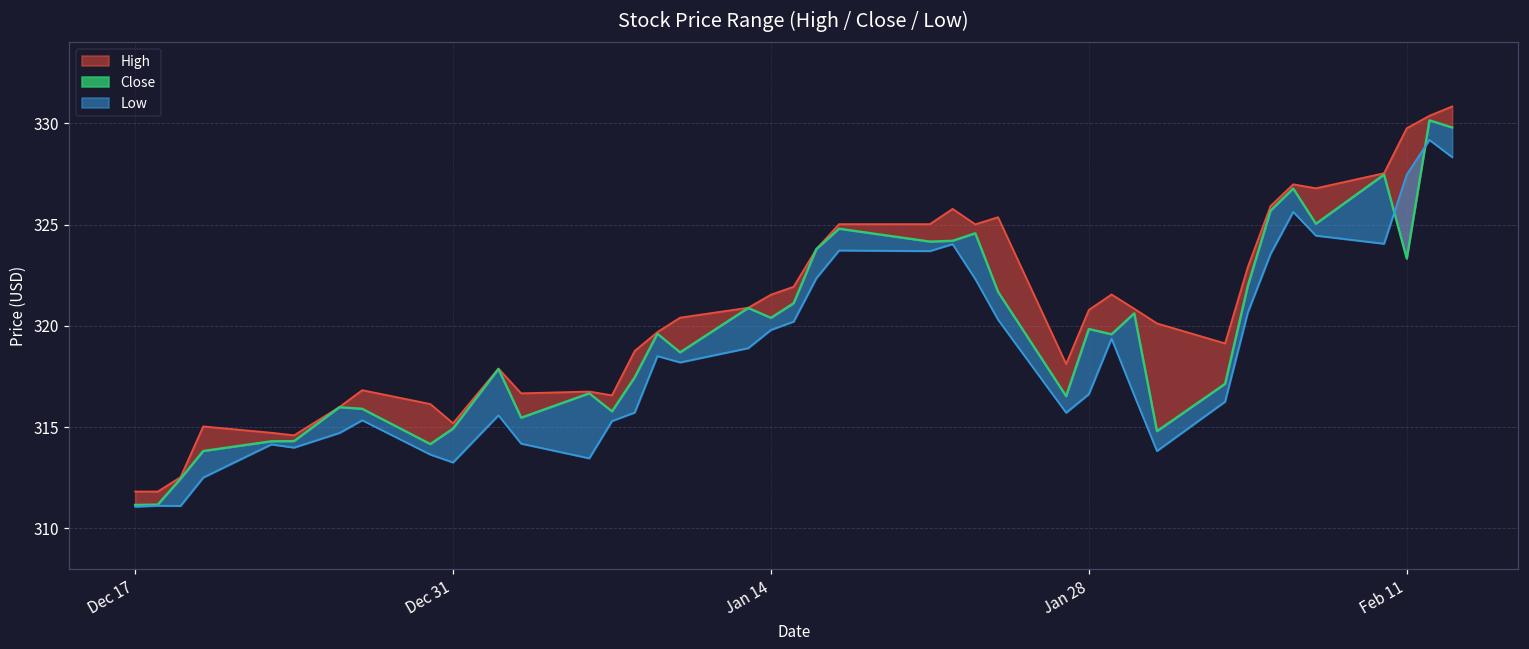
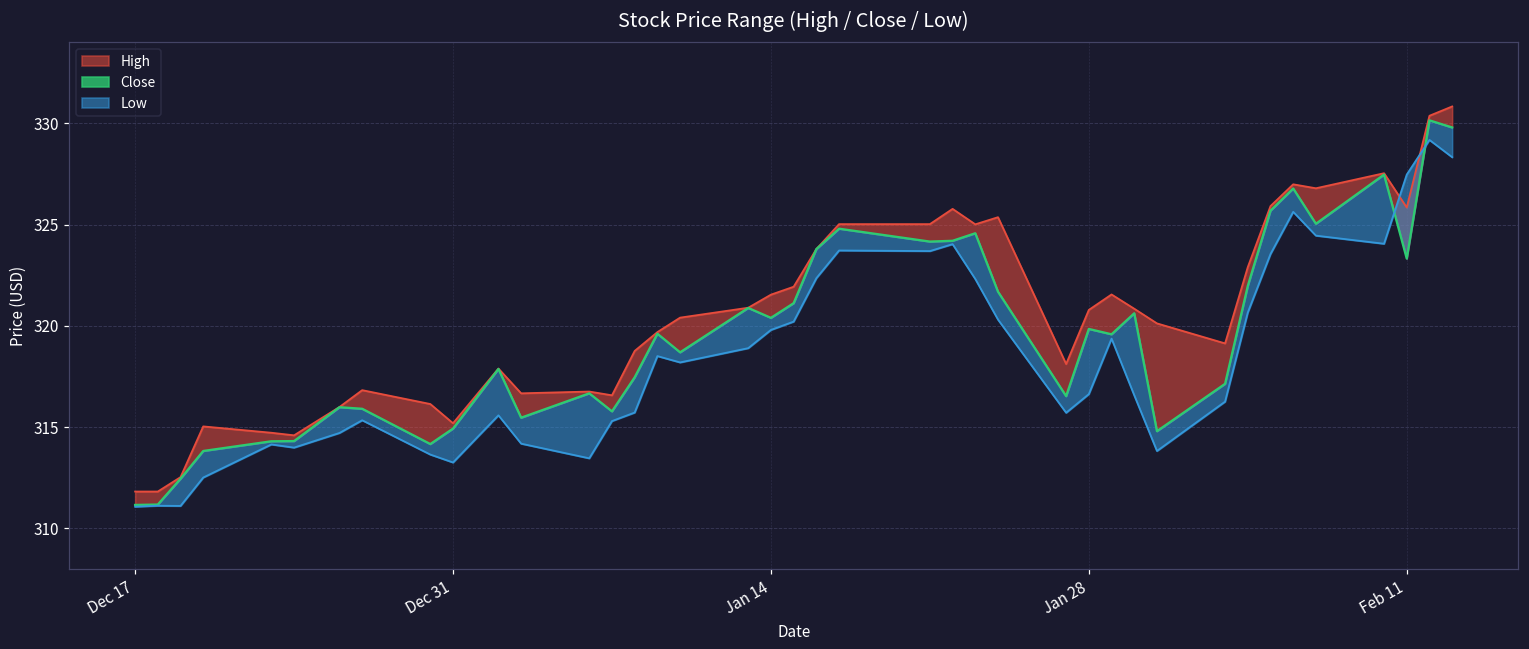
  {
    "High": {
      "Dec 17": 311.8,
      "Dec 31": 315.2,
      "Jan 14": 321.5,
      "Jan 28": 320.8,
-     "Feb 11": 329.8
+     "Feb 11": 325.8
    },
    "Close": {
      "Feb 11": 323.3
    }
  }
